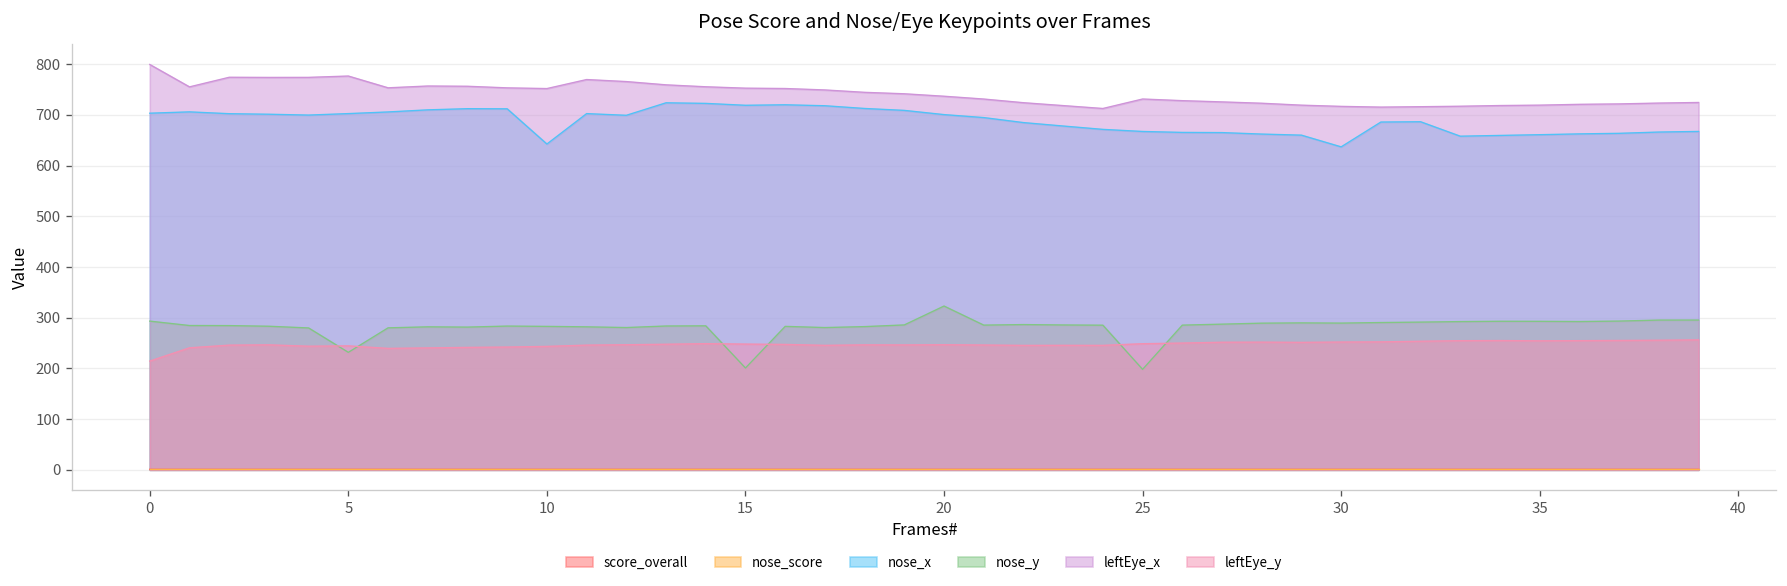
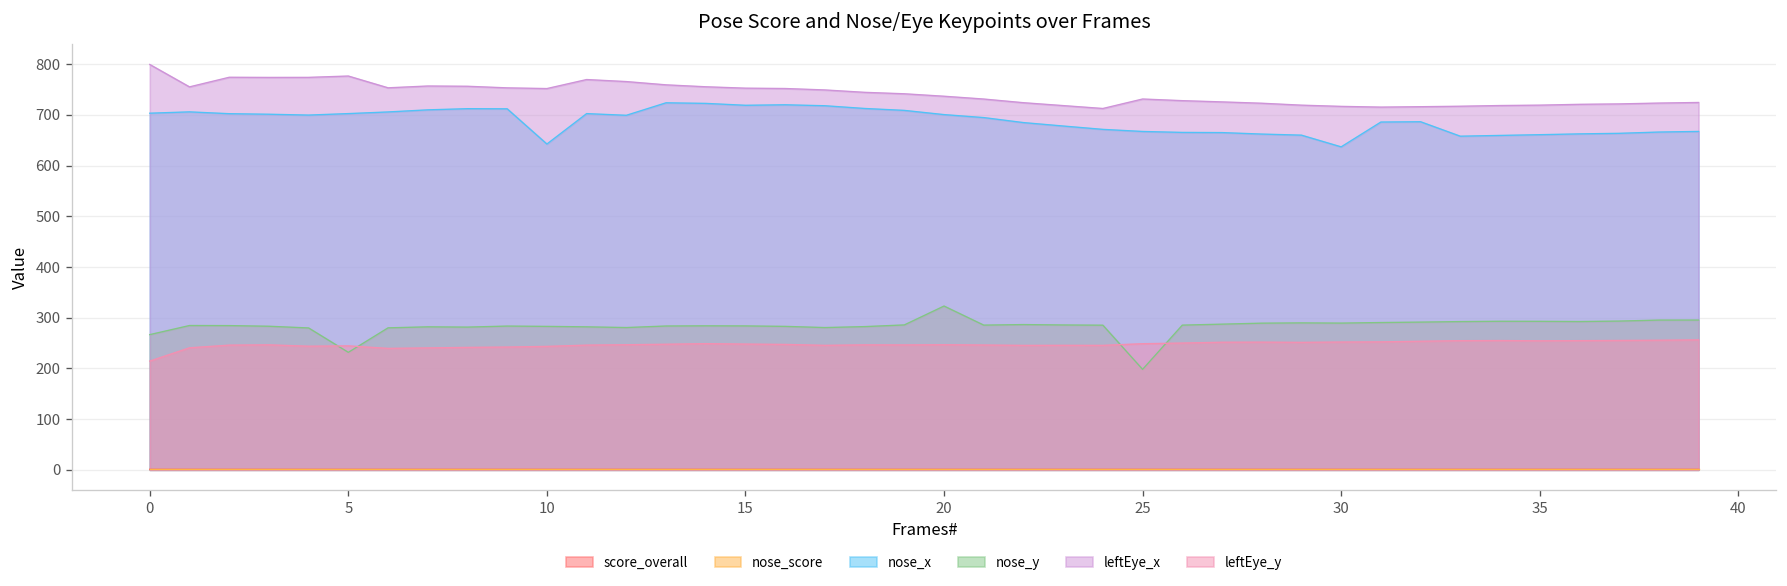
  {
    "nose_score": {
      "0": 0,
      "5": 0,
      "10": 0,
      "15": 0,
      "20": 0,
      "25": 0,
      "30": 0,
      "35": 0
    },
    "nose_x": {
      "0": 700,
      "5": 700,
      "10": 640,
      "15": 720,
      "20": 700,
      "25": 670,
      "30": 640,
      "35": 660
    },
    "nose_y": {
-     "0": 290,
+     "0": 270,
      "5": 230,
      "10": 280,
-     "15": 200,
+     "15": 280,
      "20": 320,
      "25": 200,
      "30": 290,
      "35": 290
    }
  }
